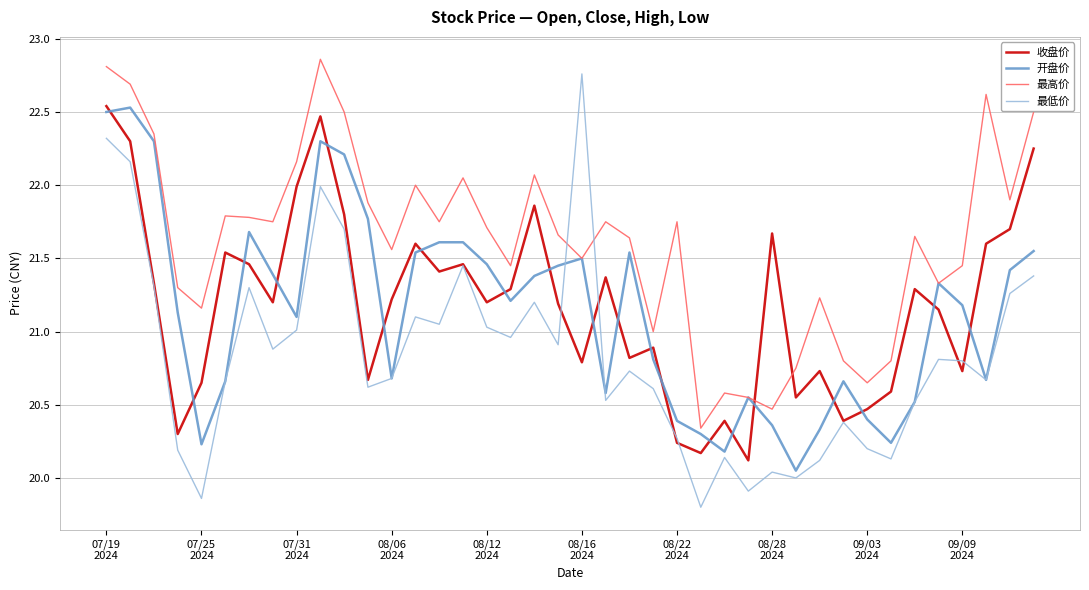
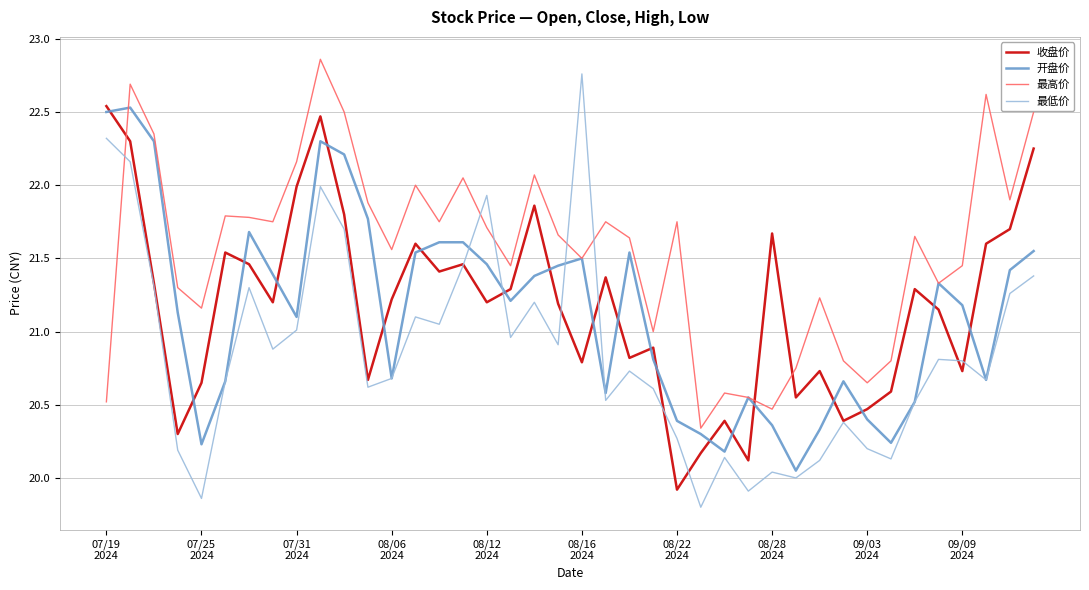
  {
    "收盘价": {
      "07/19 2024": 22.54,
      "07/25 2024": 20.65,
      "07/31 2024": 21.99,
      "08/06 2024": 21.22,
      "08/12 2024": 21.20,
      "08/16 2024": 20.79,
-     "08/22 2024": 20.24,
+     "08/22 2024": 19.92,
      "08/28 2024": 21.67,
      "09/03 2024": 20.47,
      "09/09 2024": 20.73
    },
    "开盘价": {
      "07/19 2024": 22.50,
      "07/25 2024": 20.23,
      "07/31 2024": 21.10,
      "08/12 2024": 21.46,
      "08/22 2024": 20.39,
      "08/28 2024": 20.36,
      "09/03 2024": 20.40,
      "09/09 2024": 21.18
    },
    "最高价": {
-     "07/19 2024": 22.81,
+     "07/19 2024": 20.52,
      "07/25 2024": 21.16,
      "07/31 2024": 22.16,
      "08/06 2024": 21.56,
      "08/12 2024": 21.71,
      "08/22 2024": 21.75,
      "08/28 2024": 20.47,
      "09/03 2024": 20.65,
      "09/09 2024": 21.45
    },
    "最低价": {
      "07/19 2024": 22.32,
      "07/25 2024": 19.86,
      "07/31 2024": 21.01,
-     "08/12 2024": 21.03,
+     "08/12 2024": 21.93,
      "08/16 2024": 22.76,
      "08/22 2024": 20.27,
      "08/28 2024": 20.04,
      "09/03 2024": 20.20,
      "09/09 2024": 20.80
    }
  }
